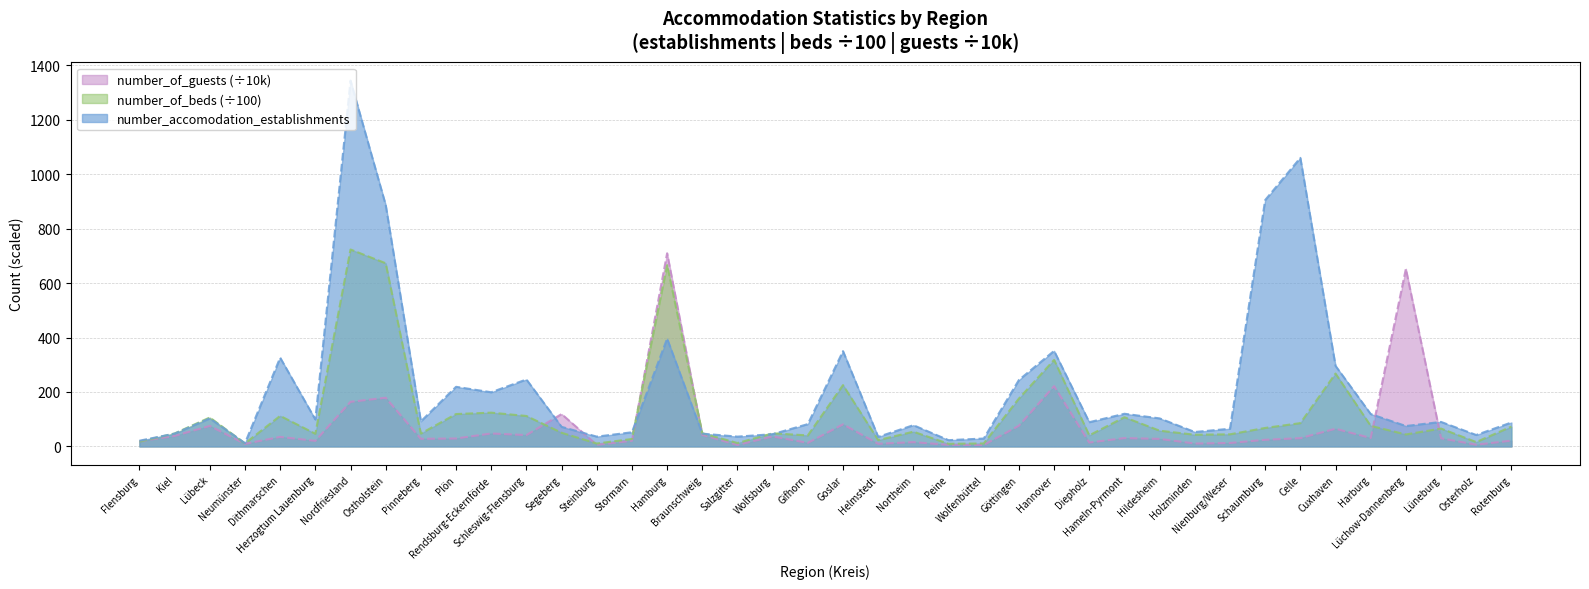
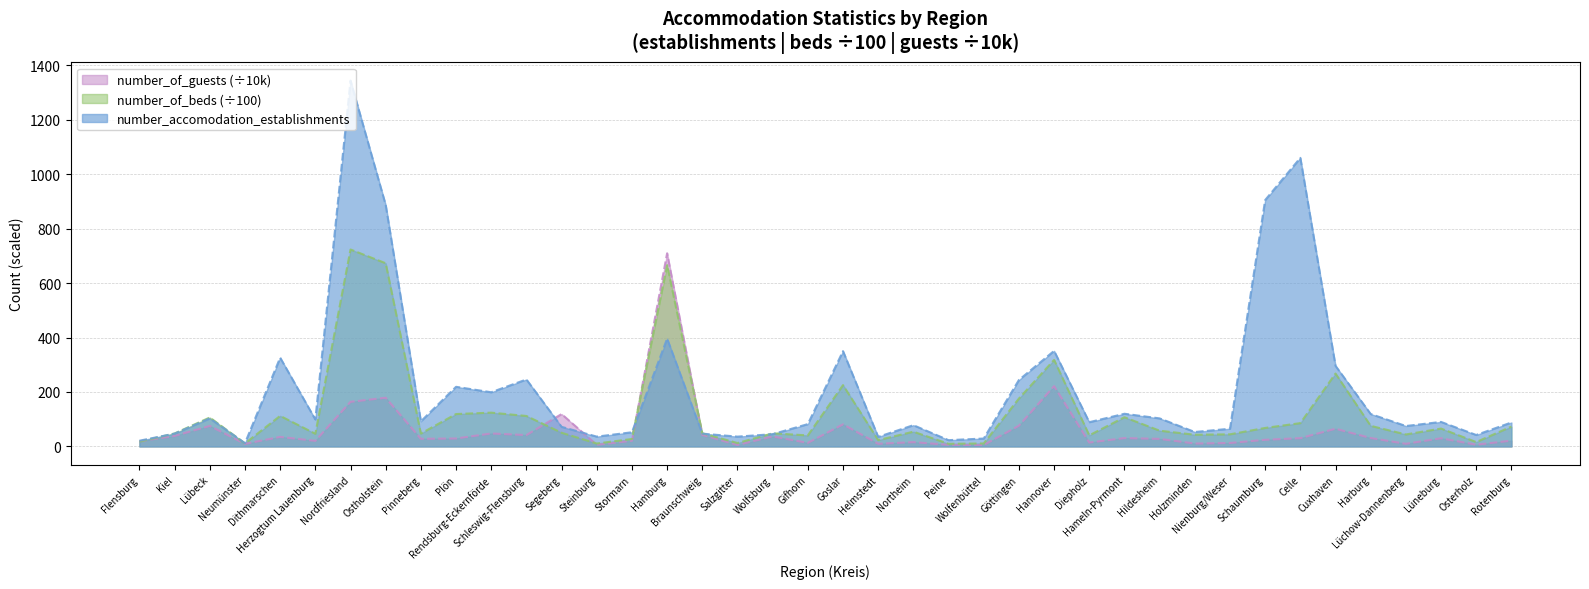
  {
    "number_of_guests (÷10k)": {
      "Lübeck": 80,
      "Dithmarschen": 40,
      "Herzogtum Lauenburg": 20,
      "Nordfriesland": 160,
      "Ostholstein": 180,
      "Pinneberg": 30,
      "Plön": 30,
      "Rendsburg-Eckernförde": 50,
      "Schleswig-Flensburg": 40,
      "Segeberg": 120,
      "Hamburg": 710,
      "Gifhorn": 10,
      "Goslar": 80,
      "Helmstedt": 10,
      "Northeim": 20,
      "Göttingen": 80,
      "Hannover": 220,
      "Diepholz": 10,
      "Hameln-Pyrmont": 30,
      "Hildesheim": 30,
      "Holzminden": 10,
      "Nienburg/Weser": 10,
      "Schaumburg": 20,
      "Celle": 30,
      "Cuxhaven": 60,
      "Harburg": 30,
-     "Lüchow-Dannenberg": 650,
+     "Lüchow-Dannenberg": 10,
      "Lüneburg": 30,
      "Osterholz": 10,
      "Rotenburg": 20
    },
    "number_of_beds (÷100)": {
      "Dithmarschen": 110,
      "Herzogtum Lauenburg": 50,
      "Nordfriesland": 720,
      "Ostholstein": 670,
      "Pinneberg": 50,
      "Plön": 120,
      "Rendsburg-Eckernförde": 120,
      "Schleswig-Flensburg": 110,
      "Segeberg": 50,
      "Hamburg": 670,
      "Gifhorn": 40,
      "Goslar": 230,
      "Helmstedt": 20,
      "Northeim": 50,
      "Göttingen": 180,
      "Hannover": 320,
      "Diepholz": 40,
      "Hameln-Pyrmont": 110,
      "Hildesheim": 60,
      "Holzminden": 40,
      "Nienburg/Weser": 40,
      "Schaumburg": 70,
      "Celle": 90,
      "Cuxhaven": 270,
      "Harburg": 80,
      "Lüchow-Dannenberg": 40,
      "Lüneburg": 70,
      "Osterholz": 20,
      "Rotenburg": 70
    },
    "number_accomodation_establishments": {
      "Dithmarschen": 330,
      "Herzogtum Lauenburg": 100,
      "Ostholstein": 890,
      "Pinneberg": 90,
      "Plön": 220,
      "Rendsburg-Eckernförde": 200,
      "Schleswig-Flensburg": 250,
      "Segeberg": 70,
      "Steinburg": 40,
      "Stormarn": 50,
      "Hamburg": 400,
      "Salzgitter": 40,
      "Gifhorn": 80,
      "Goslar": 350,
      "Helmstedt": 40,
      "Northeim": 80,
      "Peine": 20,
      "Wolfenbüttel": 30,
      "Göttingen": 240,
      "Hannover": 350,
      "Diepholz": 90,
      "Hameln-Pyrmont": 120,
      "Hildesheim": 100,
      "Holzminden": 50,
      "Nienburg/Weser": 70,
      "Schaumburg": 910,
      "Celle": 1060,
      "Cuxhaven": 300,
      "Harburg": 120,
      "Lüchow-Dannenberg": 80,
      "Lüneburg": 90,
      "Osterholz": 40,
      "Rotenburg": 90
    }
  }
